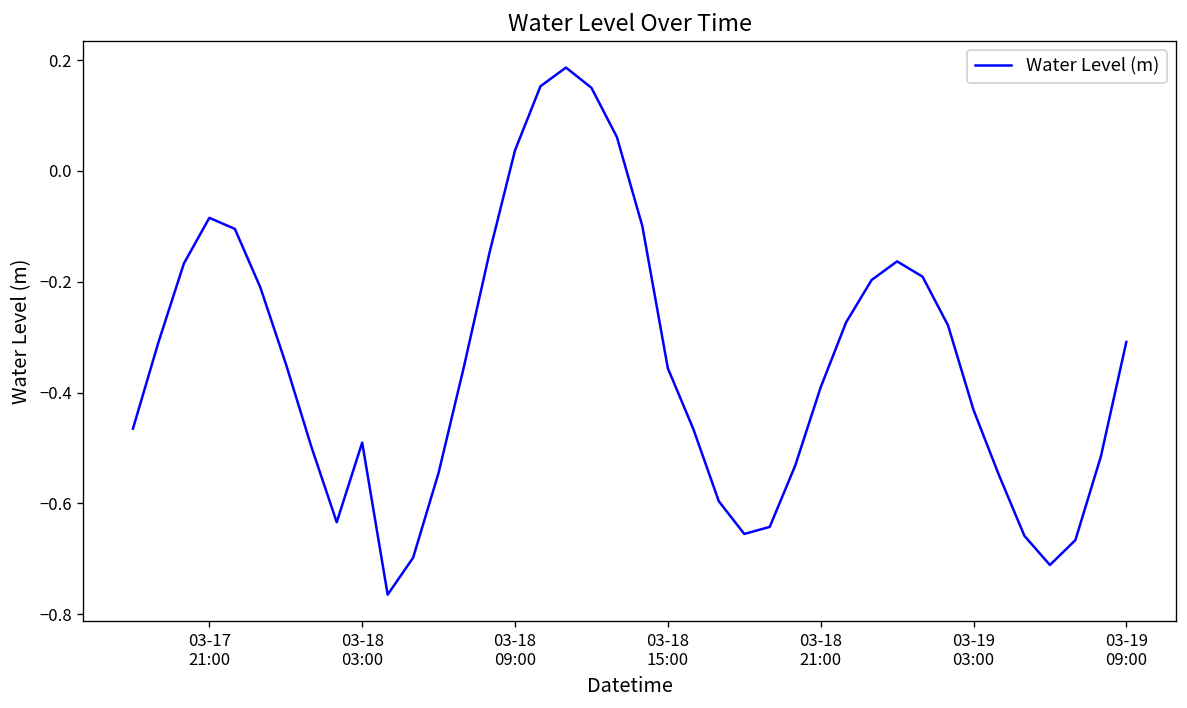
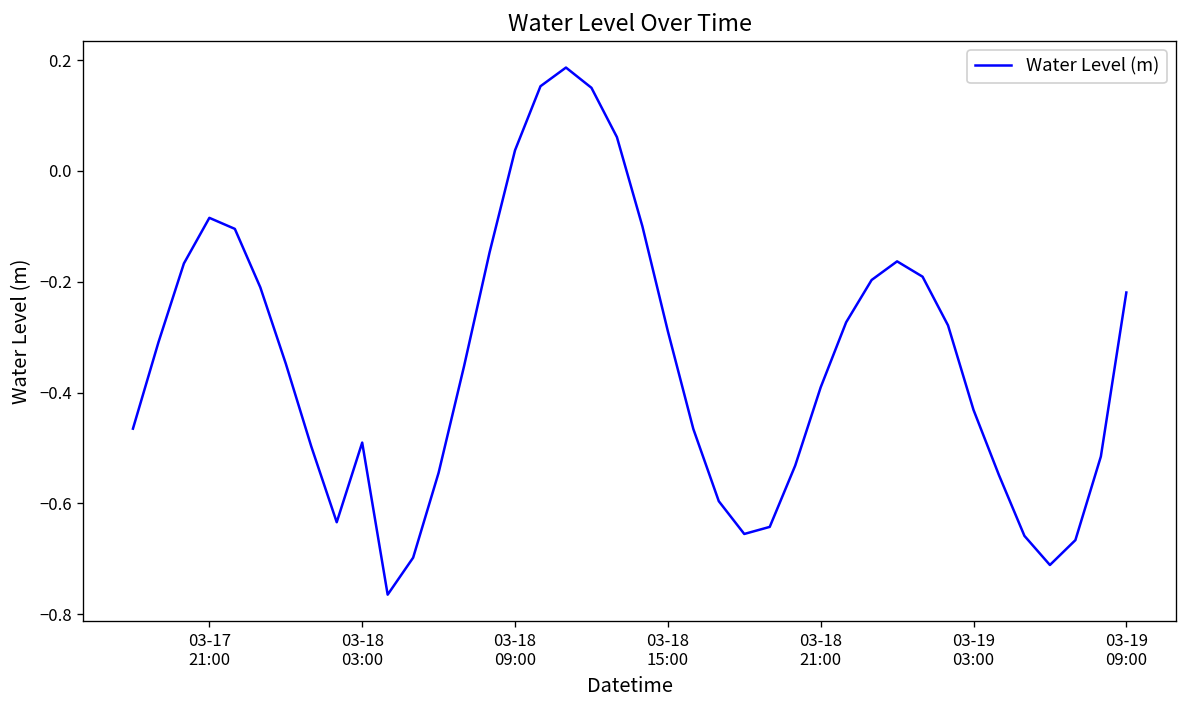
  {
    "03-17 21:00": -0.08,
    "03-18 03:00": -0.49,
    "03-18 09:00": 0.04,
-   "03-18 15:00": -0.36,
+   "03-18 15:00": -0.29,
    "03-18 21:00": -0.39,
    "03-19 03:00": -0.43,
-   "03-19 09:00": -0.31
+   "03-19 09:00": -0.22
  }
